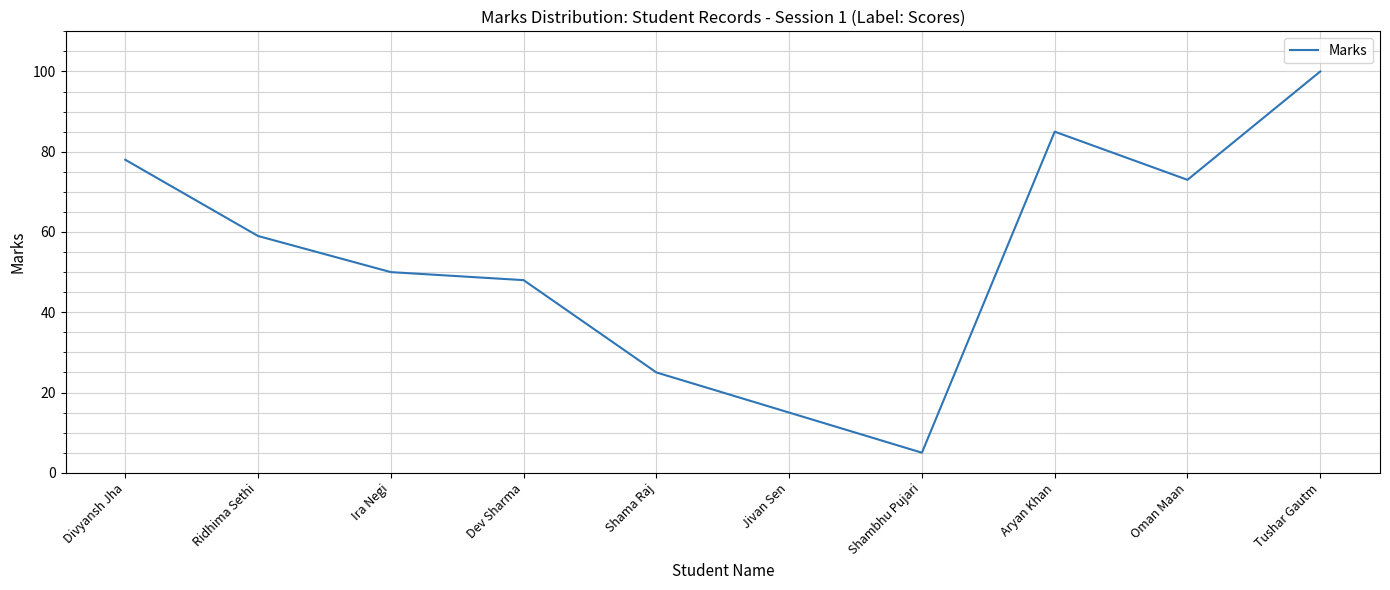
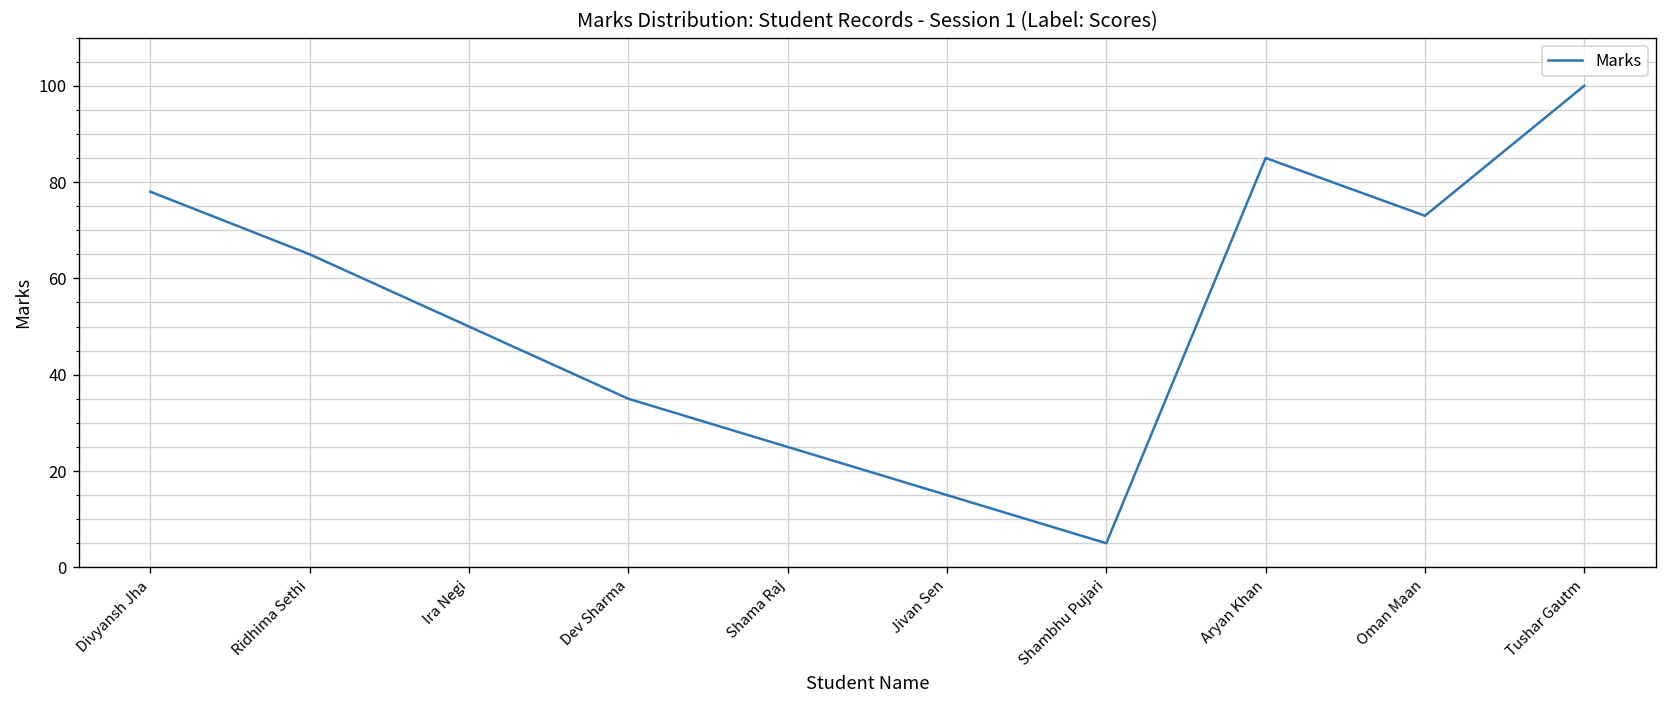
  {
    "Divyansh Jha": 78,
-   "Ridhima Sethi": 59,
+   "Ridhima Sethi": 65,
    "Ira Negi": 50,
-   "Dev Sharma": 48,
+   "Dev Sharma": 35,
    "Shama Raj": 25,
    "Jivan Sen": 15,
    "Shambhu Pujari": 5,
    "Aryan Khan": 85,
    "Oman Maan": 73,
    "Tushar Gautm": 100
  }
